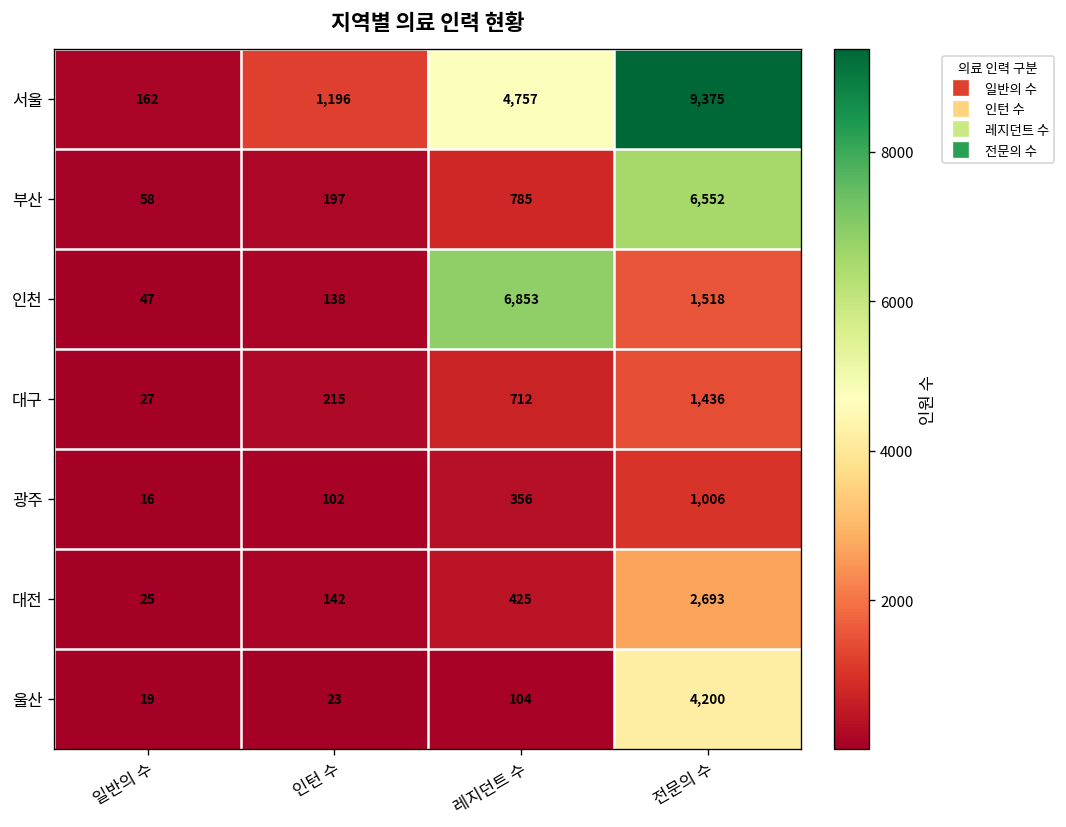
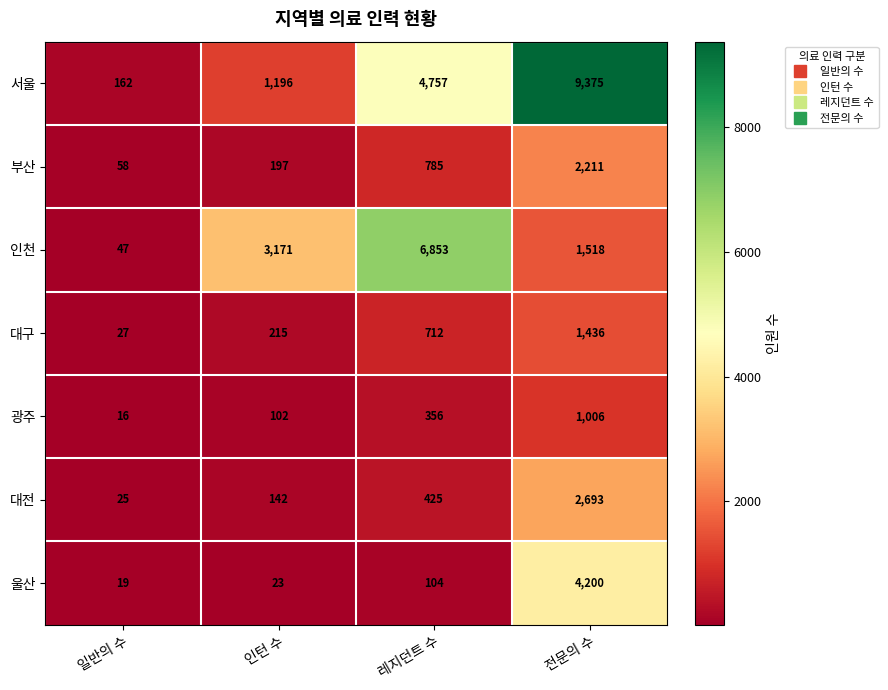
  {
    "서울": {
      "일반의 수": "162",
      "인턴 수": "1,196",
      "레지던트 수": "4,757",
      "전문의 수": "9,375"
    },
    "부산": {
      "일반의 수": "58",
      "인턴 수": "197",
      "레지던트 수": "785",
-     "전문의 수": "6,552"
+     "전문의 수": "2,211"
    },
    "인천": {
      "일반의 수": "47",
-     "인턴 수": "138",
+     "인턴 수": "3,171",
      "레지던트 수": "6,853",
      "전문의 수": "1,518"
    },
    "대구": {
      "일반의 수": "27",
      "인턴 수": "215",
      "레지던트 수": "712",
      "전문의 수": "1,436"
    },
    "광주": {
      "일반의 수": "16",
      "인턴 수": "102",
      "레지던트 수": "356",
      "전문의 수": "1,006"
    },
    "대전": {
      "일반의 수": "25",
      "인턴 수": "142",
      "레지던트 수": "425",
      "전문의 수": "2,693"
    },
    "울산": {
      "일반의 수": "19",
      "인턴 수": "23",
      "레지던트 수": "104",
      "전문의 수": "4,200"
    }
  }
